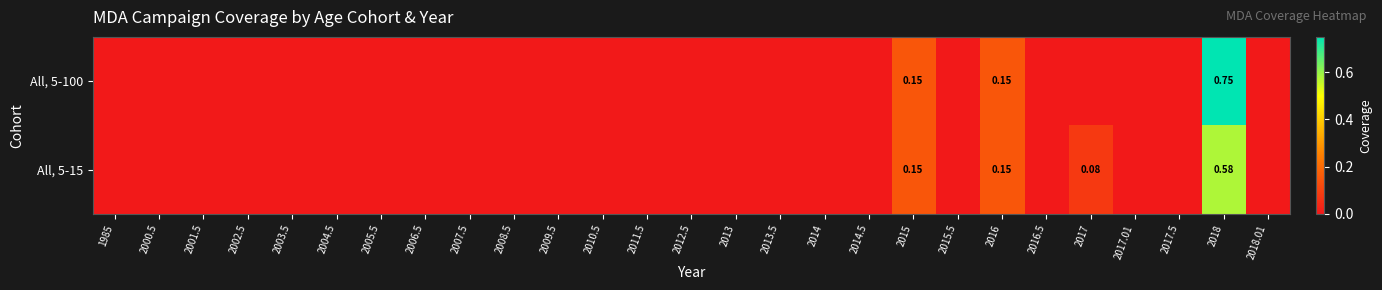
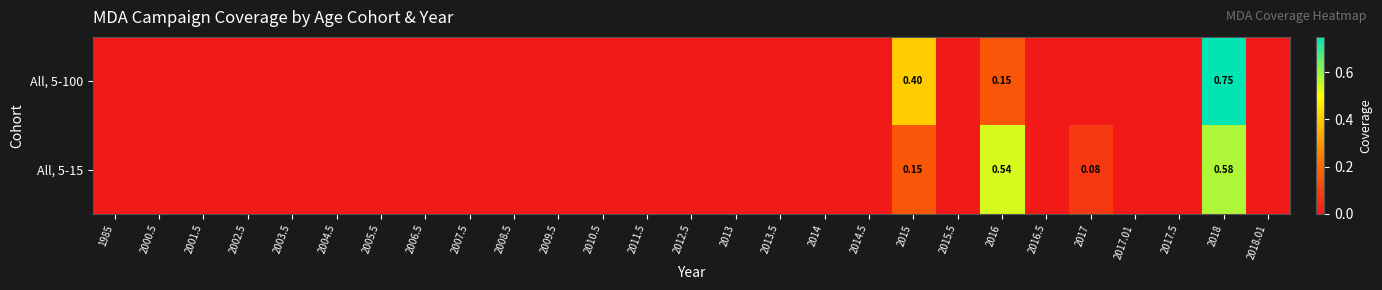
  {
    "All, 5-100": {
-     "2015": 0.15,
+     "2015": 0.40,
      "2016": 0.15,
      "2018": 0.75
    },
    "All, 5-15": {
      "2015": 0.15,
-     "2016": 0.15,
+     "2016": 0.54,
      "2017": 0.08,
      "2018": 0.58
    }
  }
